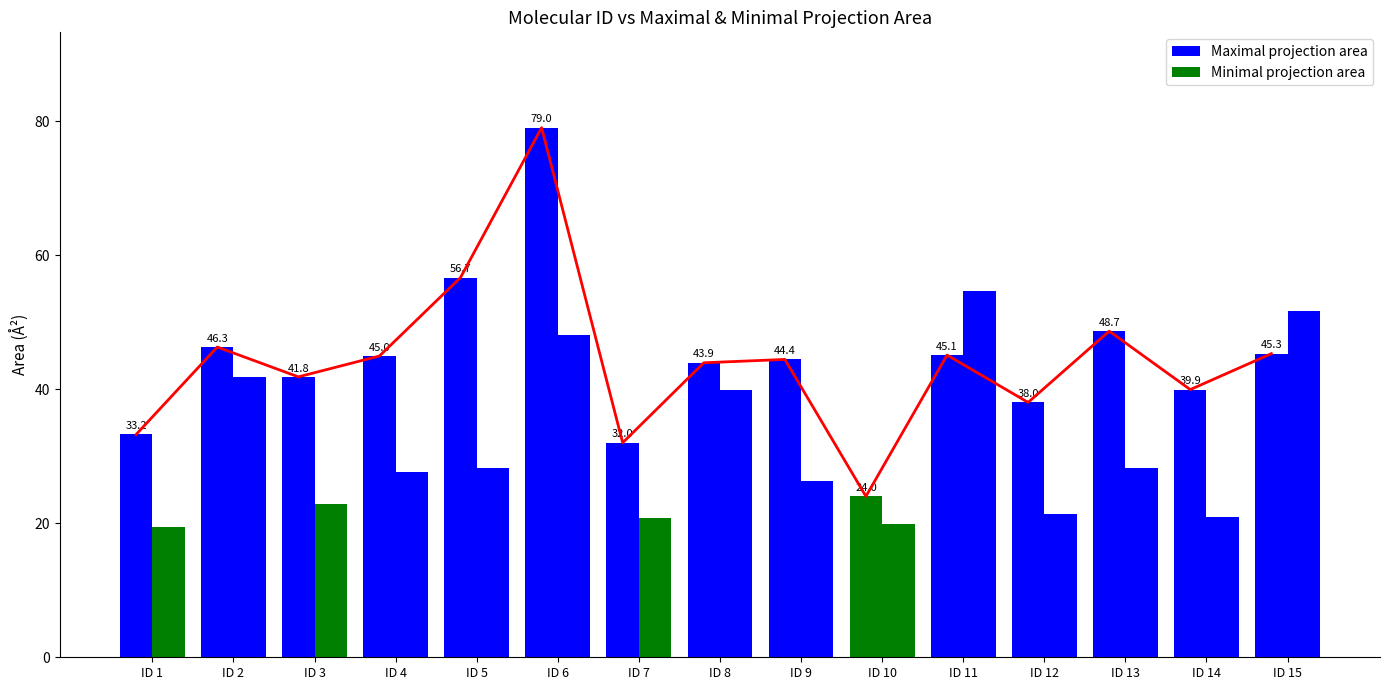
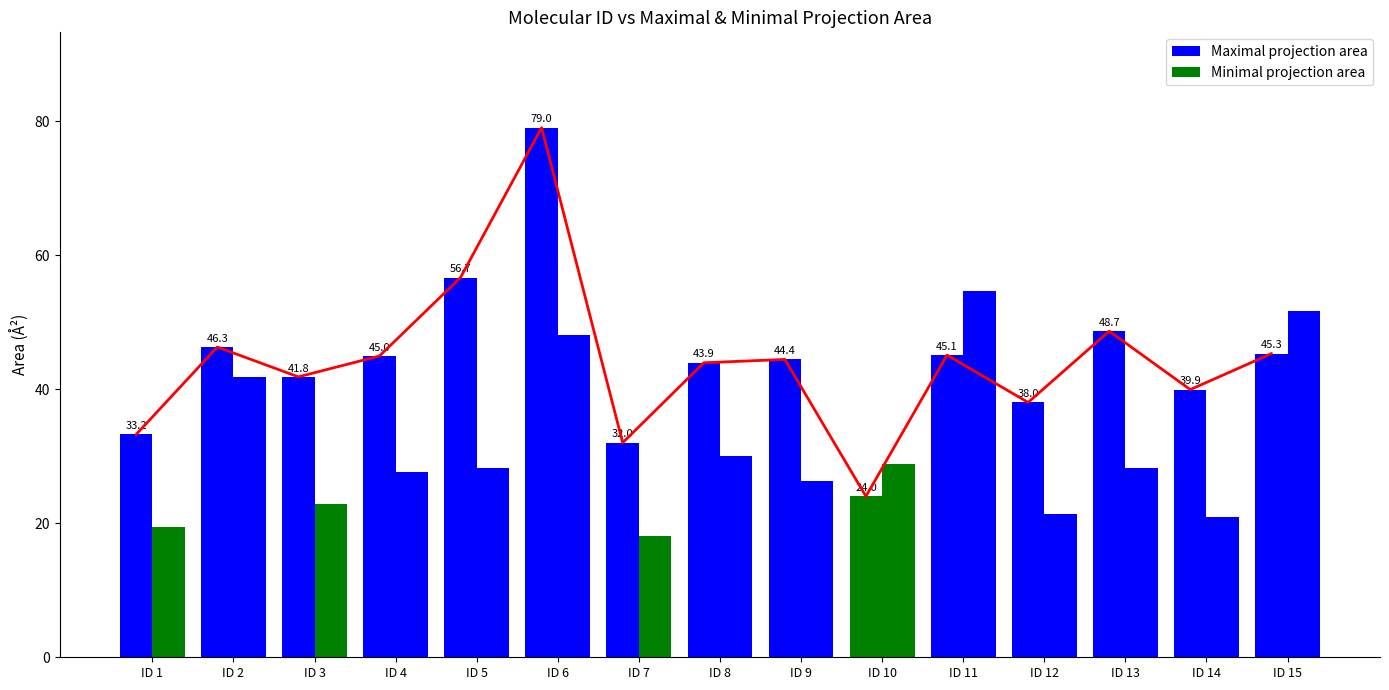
  {
    "Maximal projection area": {
      "ID 1": 33.2,
      "ID 2": 46.3,
      "ID 3": 41.8,
      "ID 4": 45.0,
      "ID 5": 56.7,
      "ID 6": 79.0,
      "ID 7": 32.0,
      "ID 8": 43.9,
      "ID 9": 44.4,
      "ID 10": 24.0,
      "ID 11": 45.1,
      "ID 12": 38.0,
      "ID 13": 48.7,
      "ID 14": 39.9,
      "ID 15": 45.3
    },
    "Minimal projection area": {
      "ID 1": 19,
      "ID 2": 42,
      "ID 3": 23,
      "ID 4": 28,
      "ID 5": 28,
      "ID 6": 48,
-     "ID 7": 21,
-     "ID 8": 40,
+     "ID 7": 18,
+     "ID 8": 30,
      "ID 9": 26,
-     "ID 10": 20,
+     "ID 10": 29,
      "ID 11": 55,
      "ID 12": 21,
      "ID 13": 28,
      "ID 14": 21,
      "ID 15": 52
    }
  }
